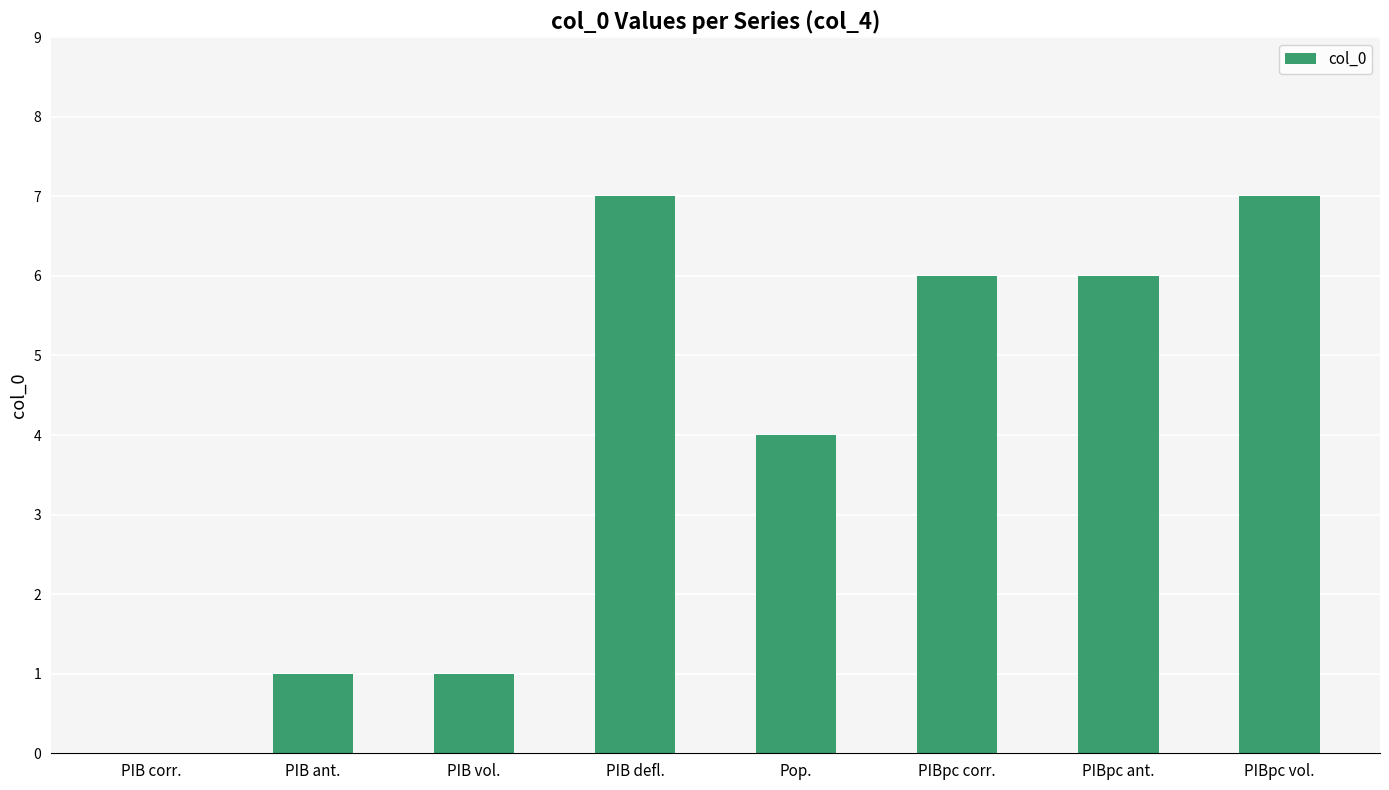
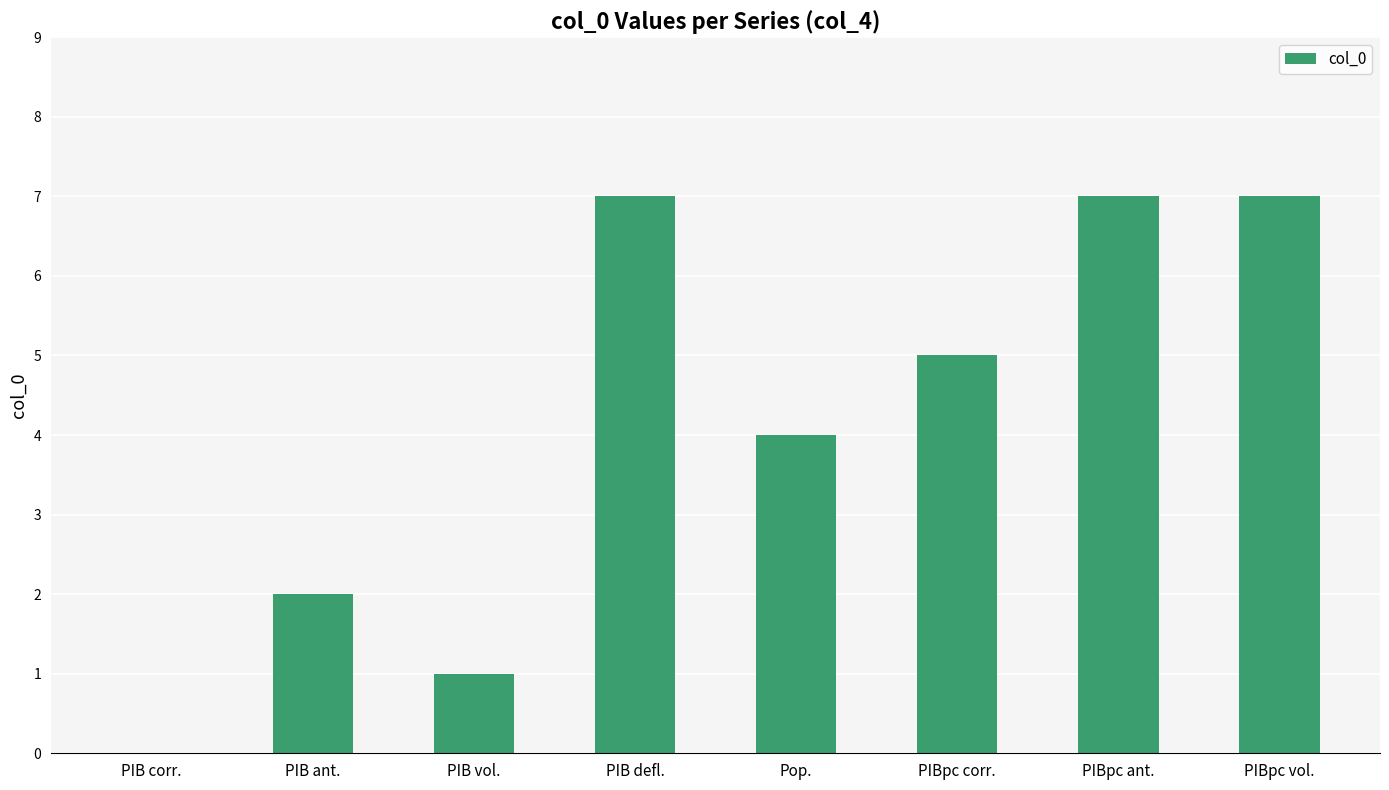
  {
    "PIB corr.": 0,
-   "PIB ant.": 1,
+   "PIB ant.": 2,
    "PIB vol.": 1,
    "PIB defl.": 7,
    "Pop.": 4,
-   "PIBpc corr.": 6,
-   "PIBpc ant.": 6,
+   "PIBpc corr.": 5,
+   "PIBpc ant.": 7,
    "PIBpc vol.": 7
  }
